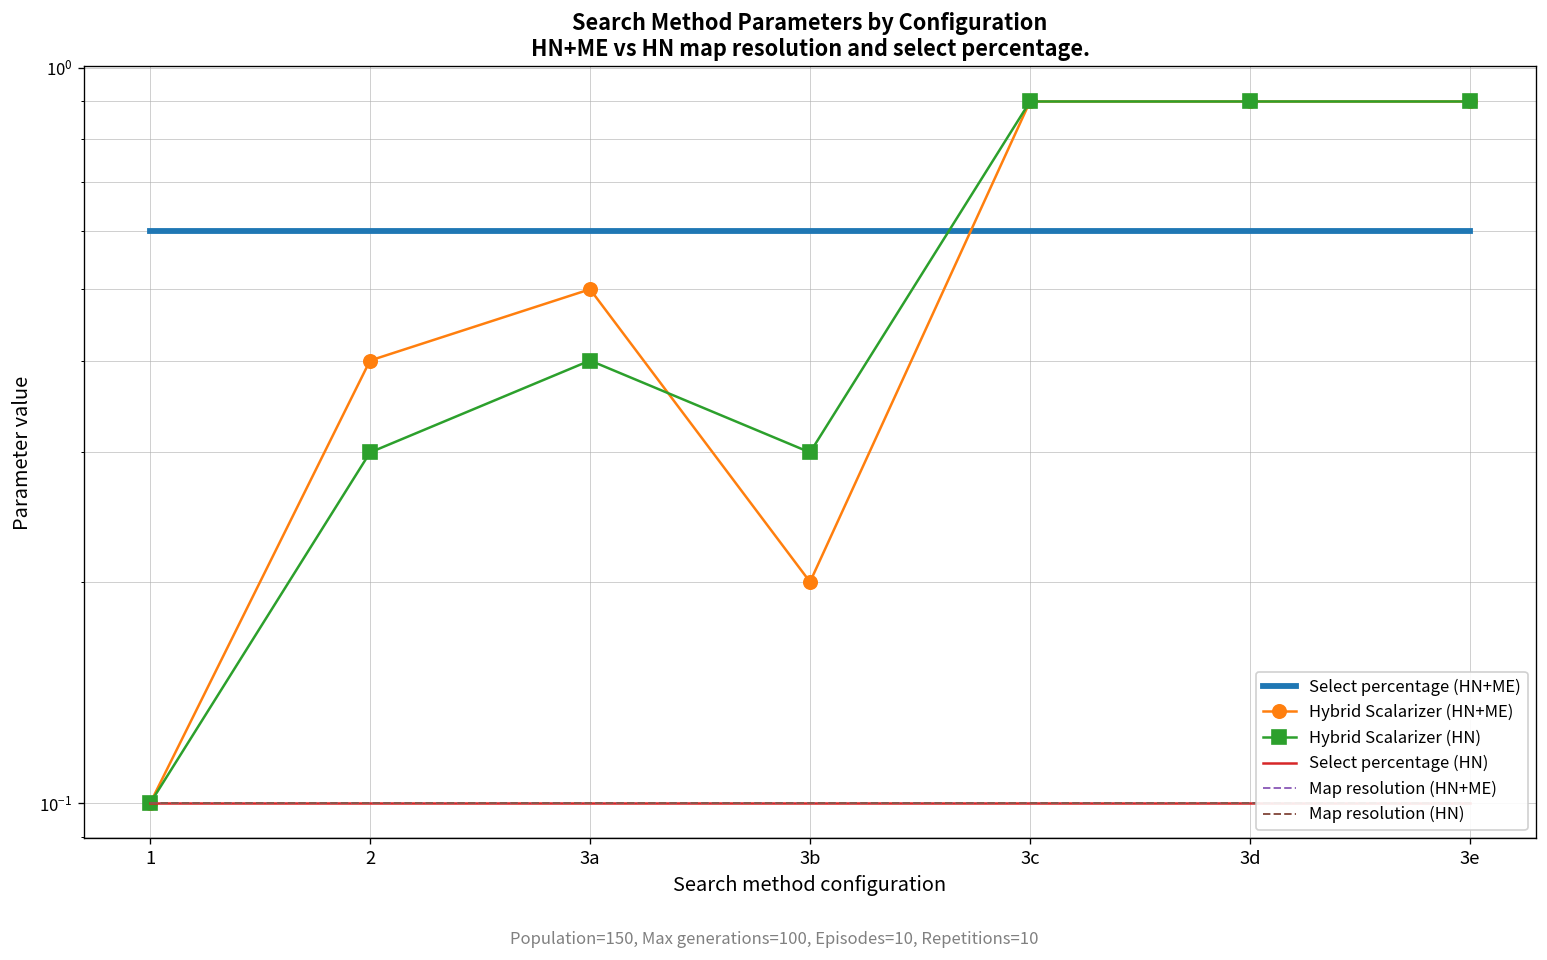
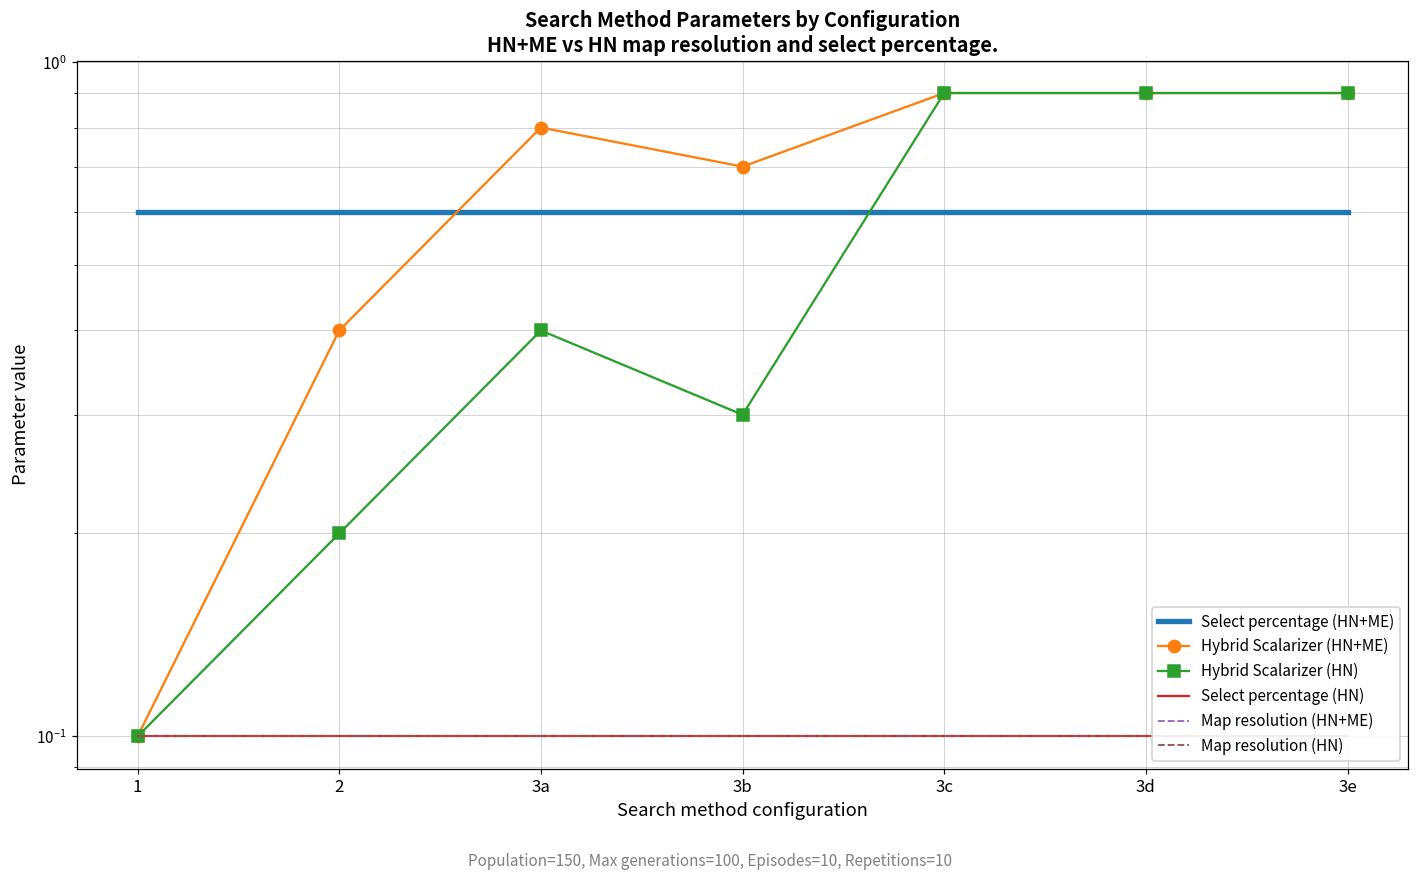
  {
    "Select percentage (HN+ME)": {
      "1": 0.6,
      "2": 0.6,
      "3a": 0.6,
      "3b": 0.6,
      "3c": 0.6,
      "3d": 0.6,
      "3e": 0.6
    },
    "Hybrid Scalarizer (HN+ME)": {
      "2": 0.4,
-     "3a": 0.5,
-     "3b": 0.2
+     "3a": 0.8,
+     "3b": 0.7
    },
    "Hybrid Scalarizer (HN)": {
-     "2": 0.3,
+     "2": 0.2,
      "3a": 0.4,
      "3b": 0.3
    },
    "Map resolution (HN)": {
      "2": 0.1,
      "3a": 0.1,
      "3b": 0.1,
      "3c": 0.1,
      "3d": 0.1
    }
  }
